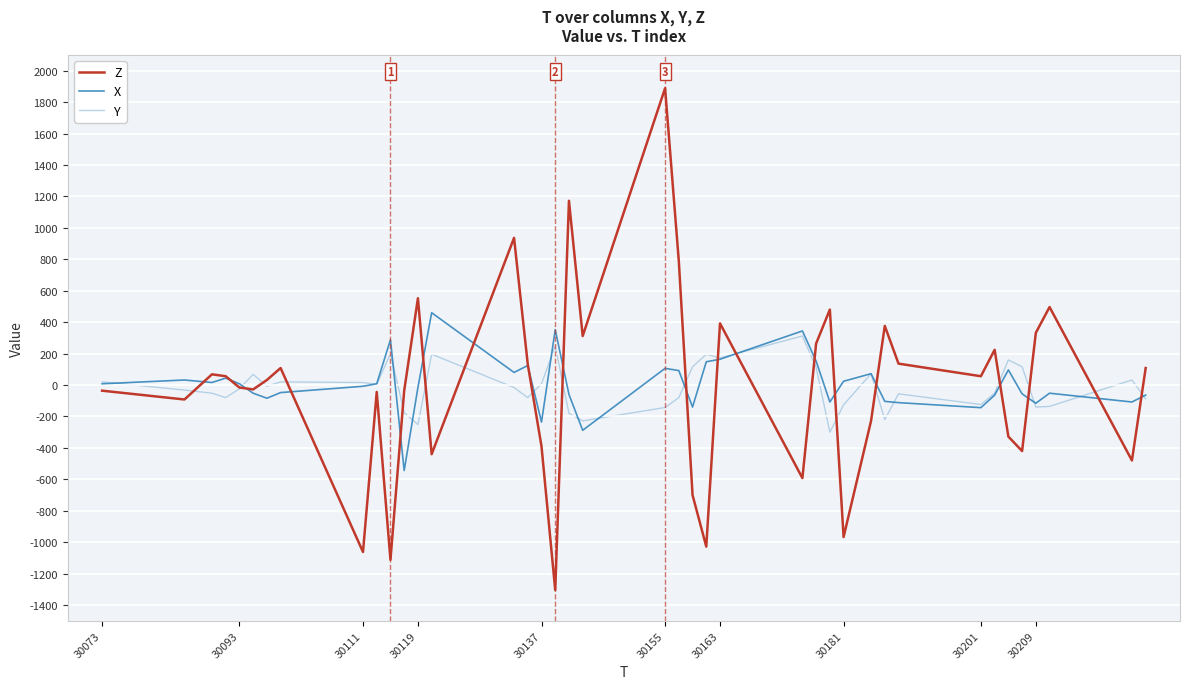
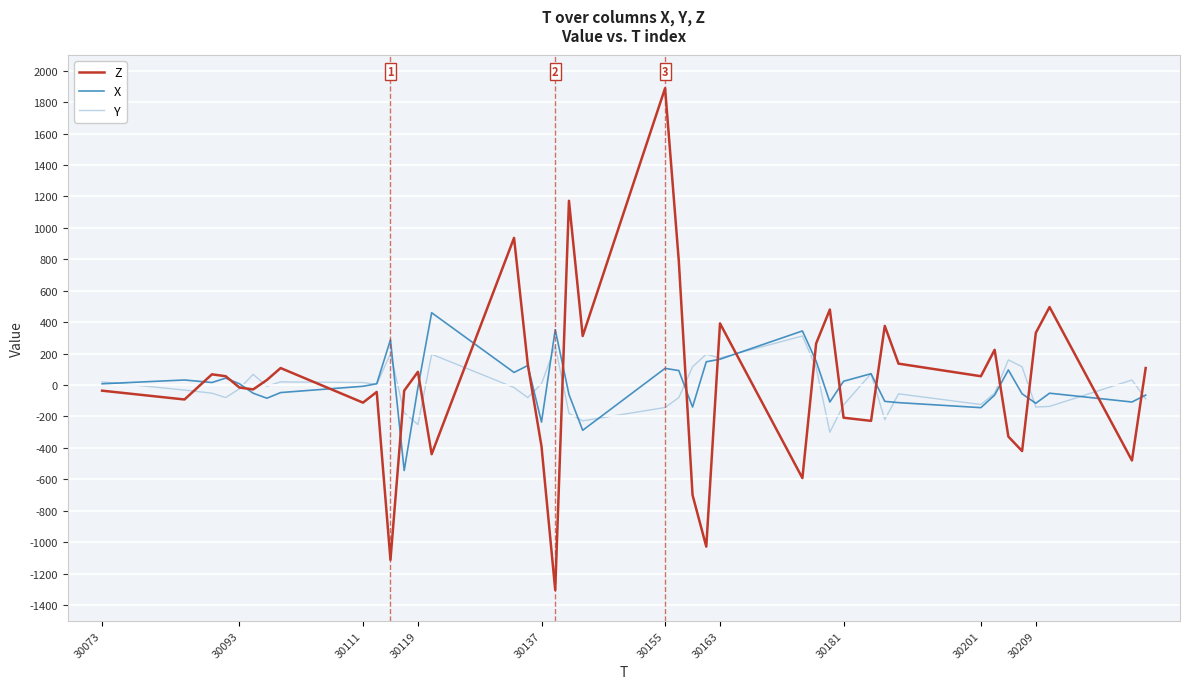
  {
    "Z": {
      "30073": -40,
-     "30111": -1060,
-     "30119": 550,
+     "30111": -110,
+     "30119": 80,
      "30137": -390,
      "30163": 390,
-     "30181": -970,
+     "30181": -210,
      "30201": 60,
      "30209": 330
    },
    "X": {
      "30093": 10,
      "30111": -10,
      "30119": -20,
      "30137": -240,
      "30155": 110,
      "30181": 20,
      "30201": -140,
      "30209": -120
    },
    "Y": {
      "30111": 20,
      "30119": -250,
      "30137": 10,
      "30155": -140,
      "30181": -130,
      "30201": -120,
      "30209": -140
    }
  }
